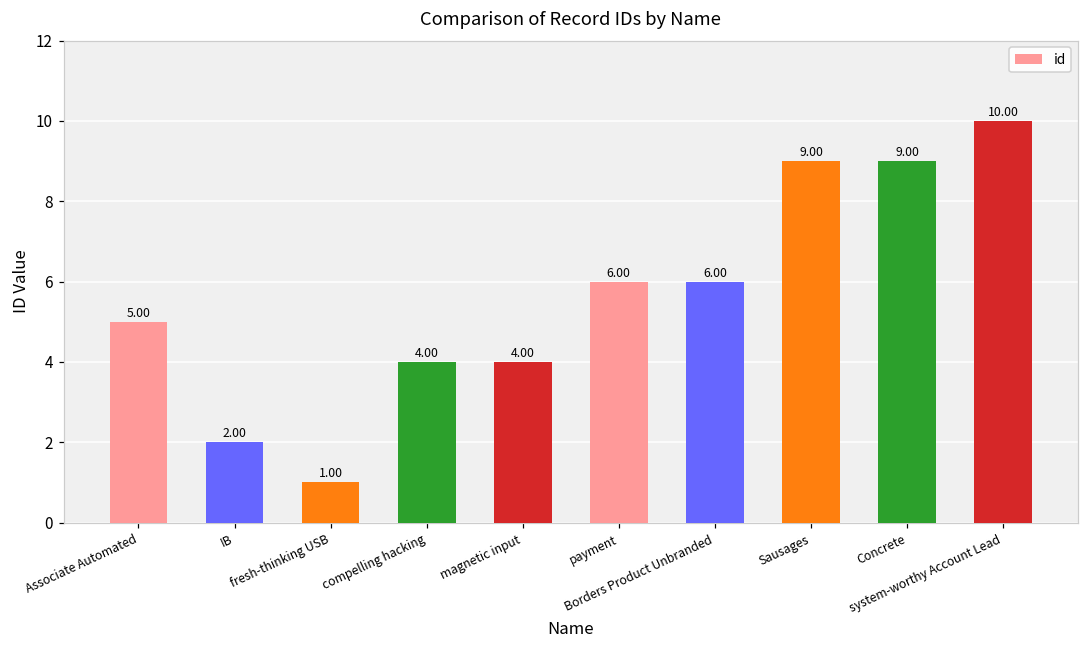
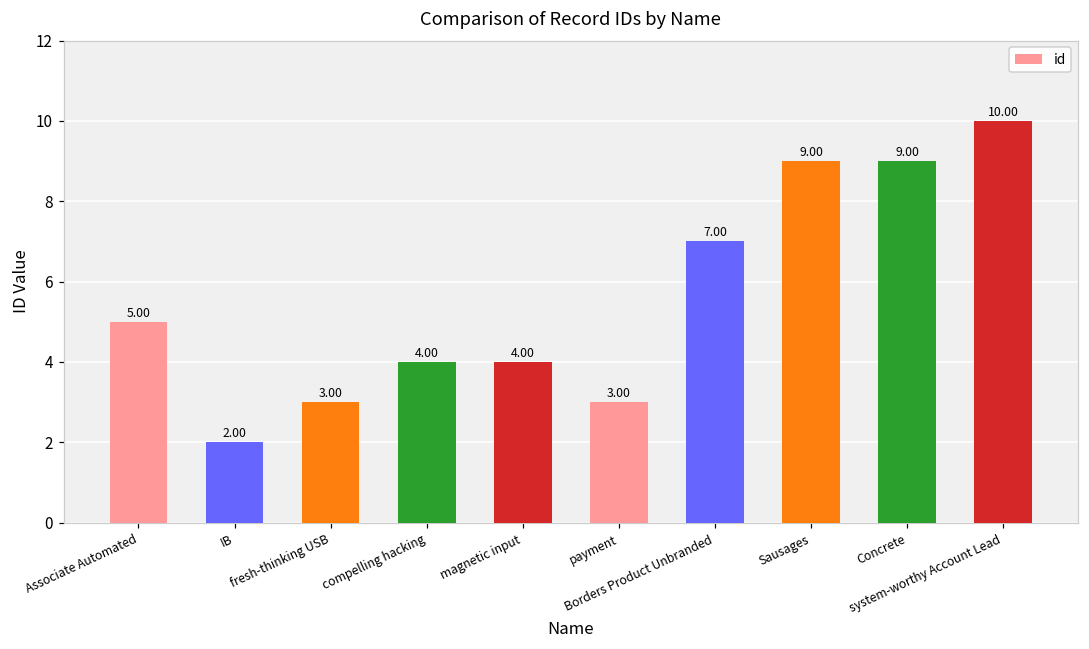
  {
    "Associate Automated": 5.00,
    "IB": 2.00,
-   "fresh-thinking USB": 1.00,
+   "fresh-thinking USB": 3.00,
    "compelling hacking": 4.00,
    "magnetic input": 4.00,
-   "payment": 6.00,
-   "Borders Product Unbranded": 6.00,
+   "payment": 3.00,
+   "Borders Product Unbranded": 7.00,
    "Sausages": 9.00,
    "Concrete": 9.00,
    "system-worthy Account Lead": 10.00
  }
